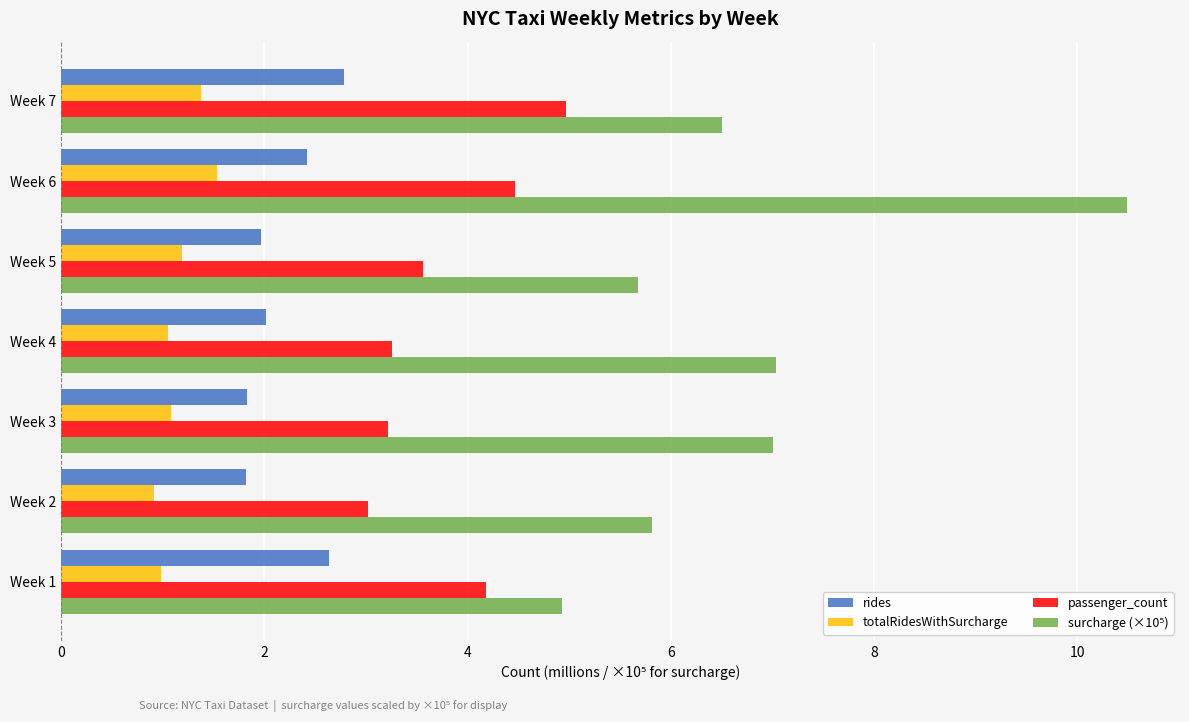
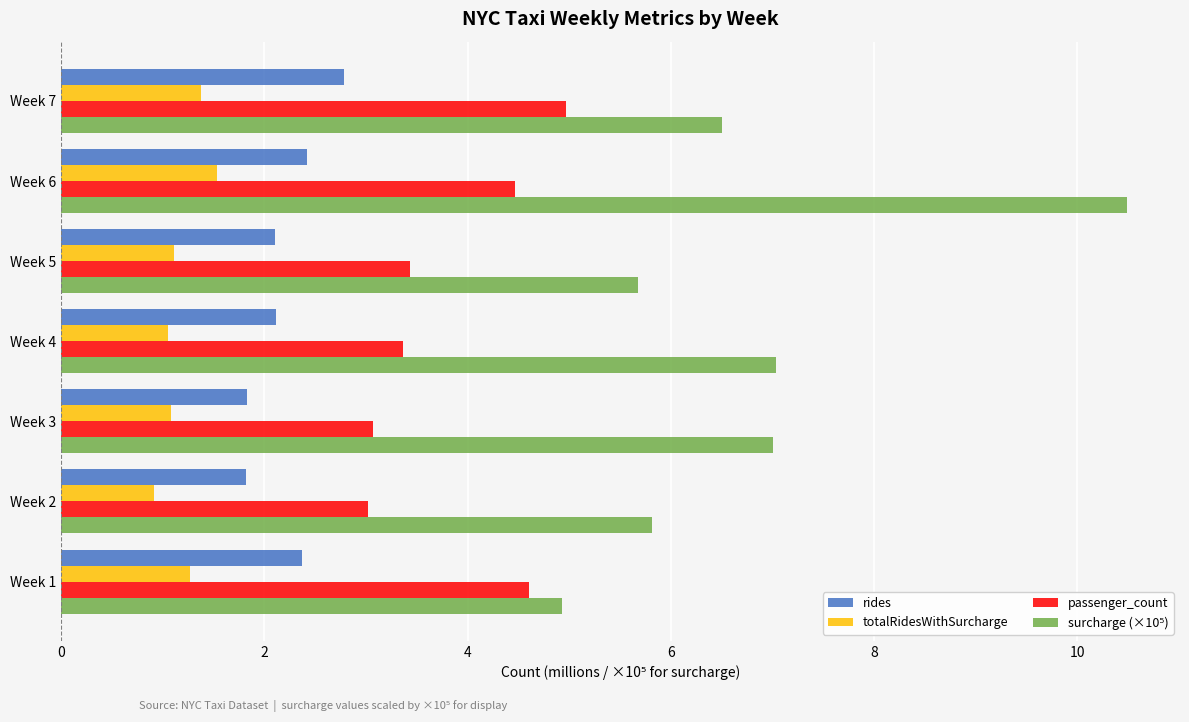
  {
    "rides": {
      "Week 7": 2.78,
      "Week 6": 2.42,
-     "Week 5": 1.97,
-     "Week 4": 2.01,
+     "Week 5": 2.11,
+     "Week 4": 2.12,
      "Week 3": 1.83,
      "Week 2": 1.82,
-     "Week 1": 2.63
+     "Week 1": 2.37
    },
    "totalRidesWithSurcharge": {
      "Week 7": 1.38,
      "Week 6": 1.54,
-     "Week 5": 1.19,
+     "Week 5": 1.11,
      "Week 4": 1.05,
      "Week 3": 1.08,
      "Week 2": 0.91,
-     "Week 1": 0.98
+     "Week 1": 1.27
    },
    "passenger_count": {
      "Week 7": 4.97,
      "Week 6": 4.47,
-     "Week 5": 3.56,
-     "Week 4": 3.25,
-     "Week 3": 3.21,
+     "Week 5": 3.43,
+     "Week 4": 3.36,
+     "Week 3": 3.07,
      "Week 2": 3.02,
-     "Week 1": 4.18
+     "Week 1": 4.60
    },
    "surcharge (×10⁵)": {
      "Week 7": 6.50,
      "Week 6": 10.49,
      "Week 5": 5.68,
      "Week 4": 7.04,
      "Week 3": 7.00,
      "Week 2": 5.81,
      "Week 1": 4.93
    }
  }
